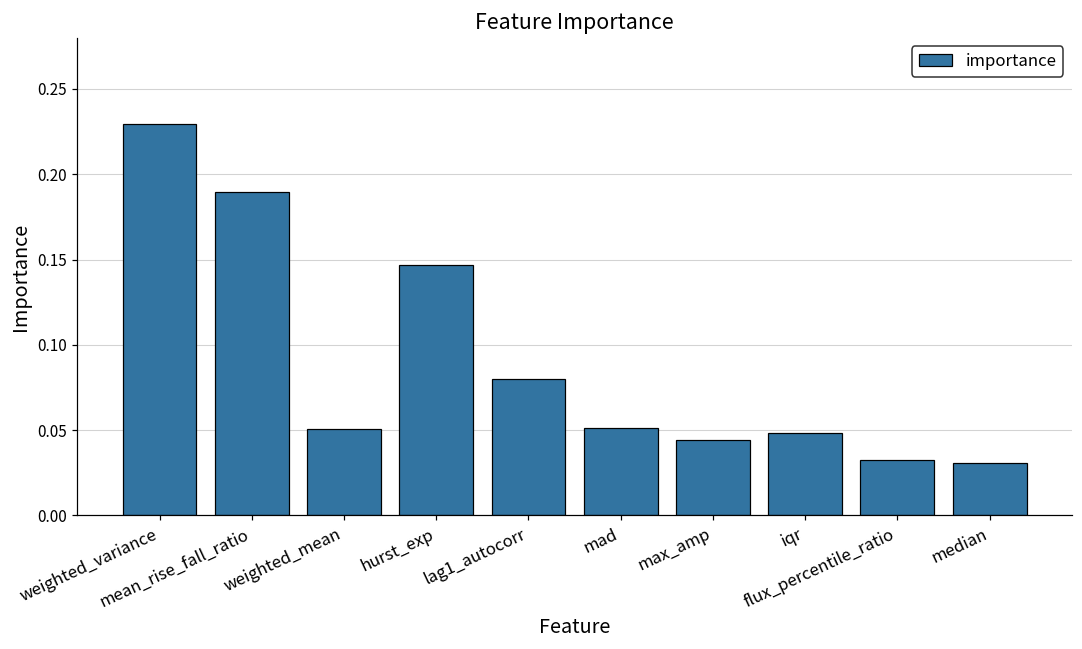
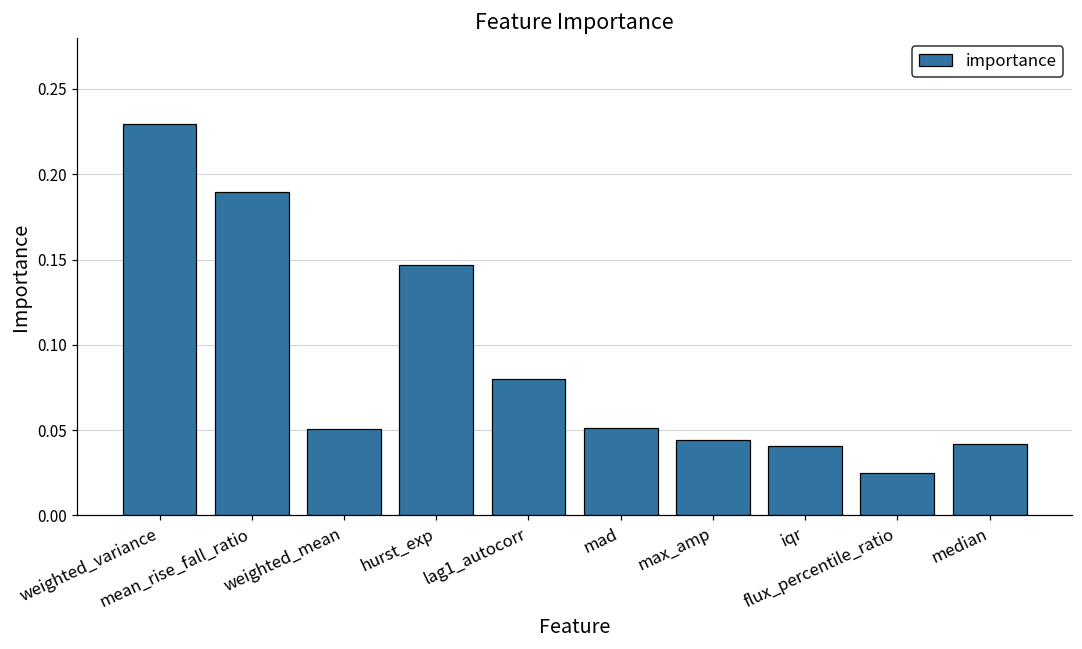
  {
    "weighted_variance": 0.230,
    "mean_rise_fall_ratio": 0.190,
    "weighted_mean": 0.051,
    "hurst_exp": 0.147,
    "lag1_autocorr": 0.080,
    "mad": 0.051,
    "max_amp": 0.044,
-   "iqr": 0.048,
-   "flux_percentile_ratio": 0.033,
-   "median": 0.031
+   "iqr": 0.040,
+   "flux_percentile_ratio": 0.025,
+   "median": 0.042
  }
